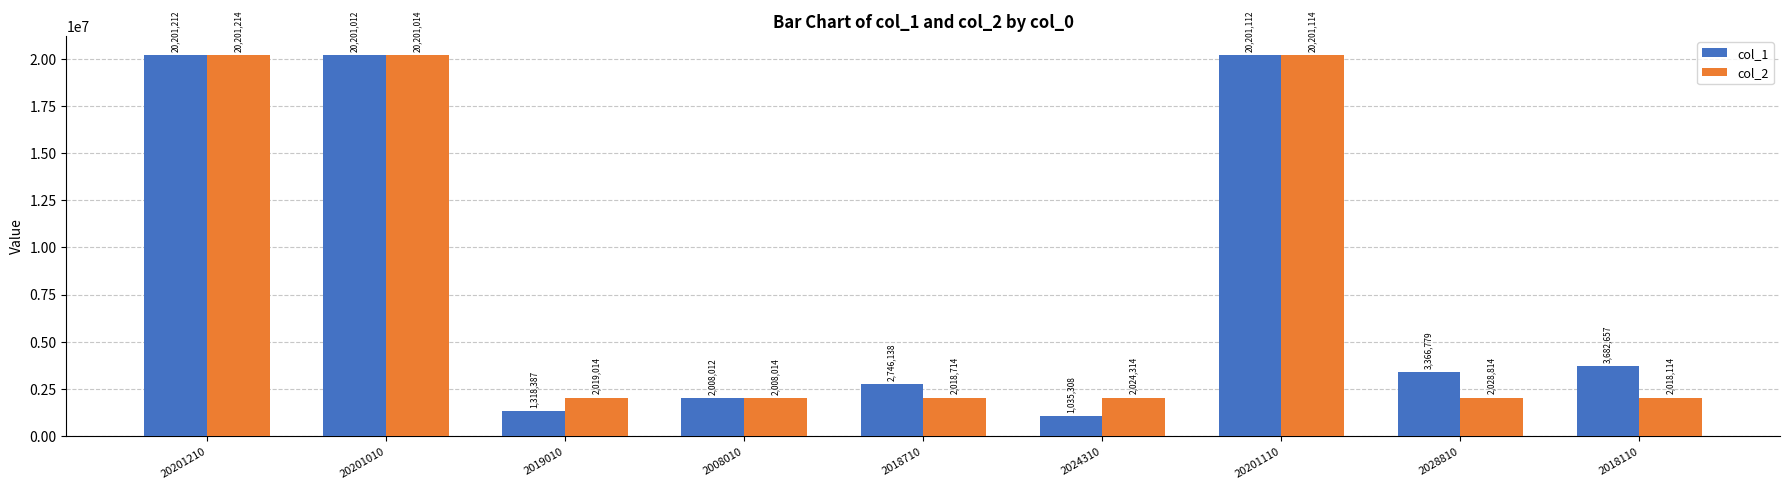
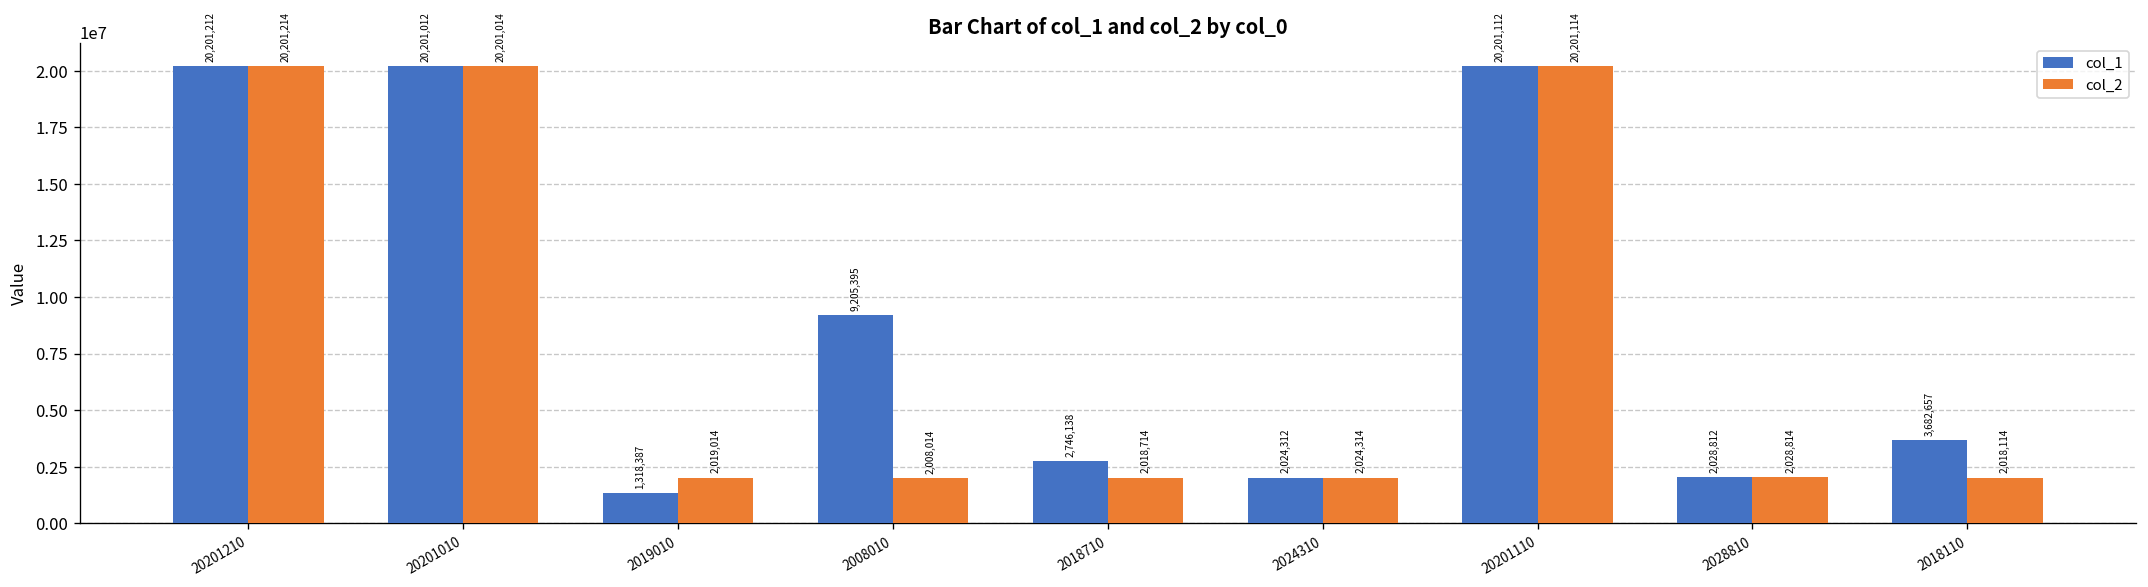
  {
    "col_1": {
      "20201210": "20,201,212",
      "20201010": "20,201,012",
      "2019010": "1,318,387",
-     "2008010": "2,008,012",
+     "2008010": "9,205,395",
      "2018710": "2,746,138",
-     "2024310": "1,035,308",
+     "2024310": "2,024,312",
      "20201110": "20,201,112",
-     "2028810": "3,366,779",
+     "2028810": "2,028,812",
      "2018110": "3,682,657"
    },
    "col_2": {
      "20201210": "20,201,214",
      "20201010": "20,201,014",
      "2019010": "2,019,014",
      "2008010": "2,008,014",
      "2018710": "2,018,714",
      "2024310": "2,024,314",
      "20201110": "20,201,114",
      "2028810": "2,028,814",
      "2018110": "2,018,114"
    }
  }
